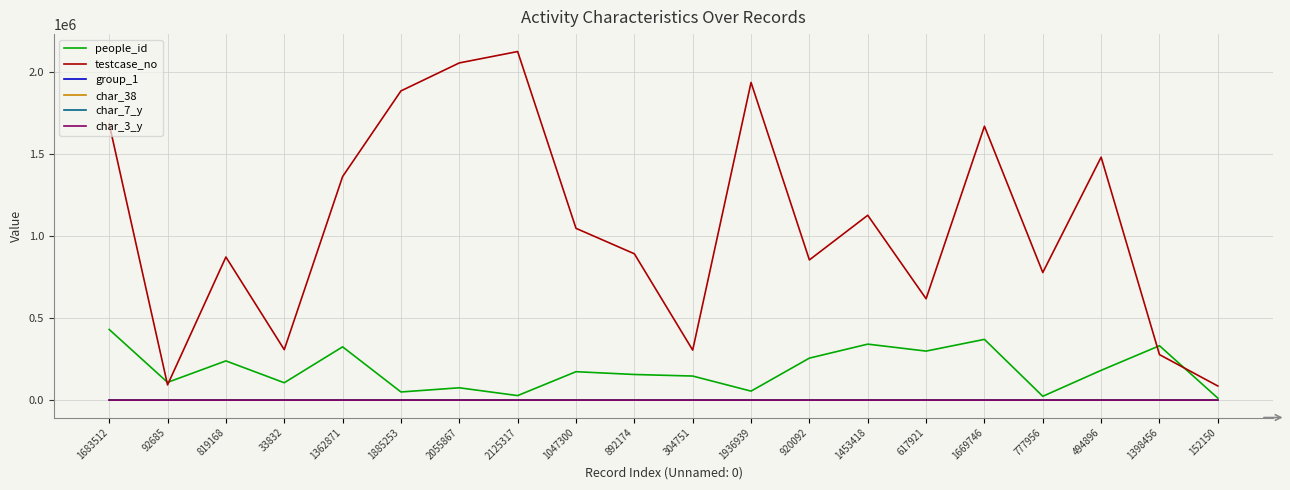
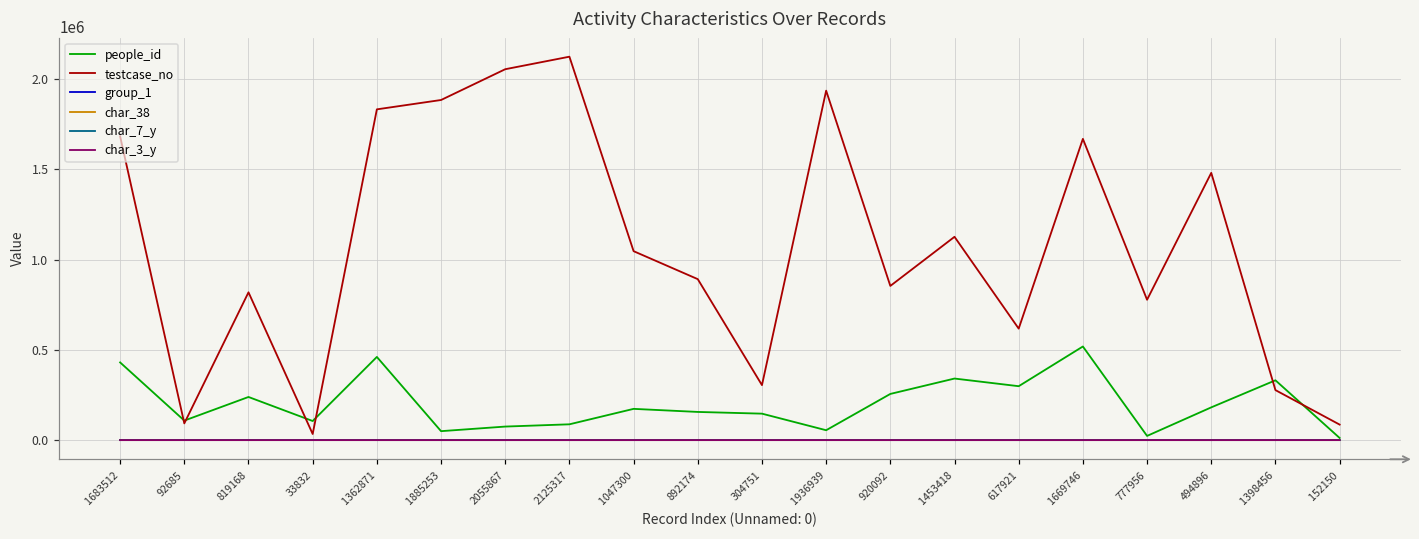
  {
    "people_id": {
      "1683512": 430000,
      "819168": 240000,
      "33832": 110000,
-     "1362871": 320000,
+     "1362871": 460000,
      "1885253": 50000,
      "2055867": 70000,
-     "2125317": 30000,
+     "2125317": 90000,
      "1047300": 170000,
      "892174": 160000,
      "304751": 150000,
      "1936939": 50000,
      "920092": 260000,
      "1453418": 340000,
      "617921": 300000,
-     "1669746": 370000,
+     "1669746": 520000,
      "777956": 20000,
      "494896": 180000,
      "1398456": 330000
    },
    "testcase_no": {
-     "819168": 870000,
-     "33832": 310000,
-     "1362871": 1360000,
+     "819168": 820000,
+     "33832": 30000,
+     "1362871": 1830000,
      "1885253": 1890000,
      "2055867": 2060000,
      "2125317": 2130000,
      "1047300": 1050000,
      "892174": 890000,
      "304751": 300000,
      "1936939": 1940000,
      "920092": 850000,
      "1453418": 1130000,
      "617921": 620000,
      "1669746": 1670000,
      "777956": 780000,
      "494896": 1480000,
      "1398456": 280000,
      "152150": 90000
    },
    "char_3_y": {
      "1683512": 0,
      "92685": 0,
      "819168": 0,
      "33832": 0,
      "1362871": 0,
      "1885253": 0,
      "2055867": 0,
      "2125317": 0,
      "1047300": 0,
      "892174": 0,
      "304751": 0,
      "1936939": 0,
      "920092": 0,
      "1453418": 0,
      "617921": 0,
      "1669746": 0,
      "777956": 0,
      "494896": 0,
      "1398456": 0
    }
  }
